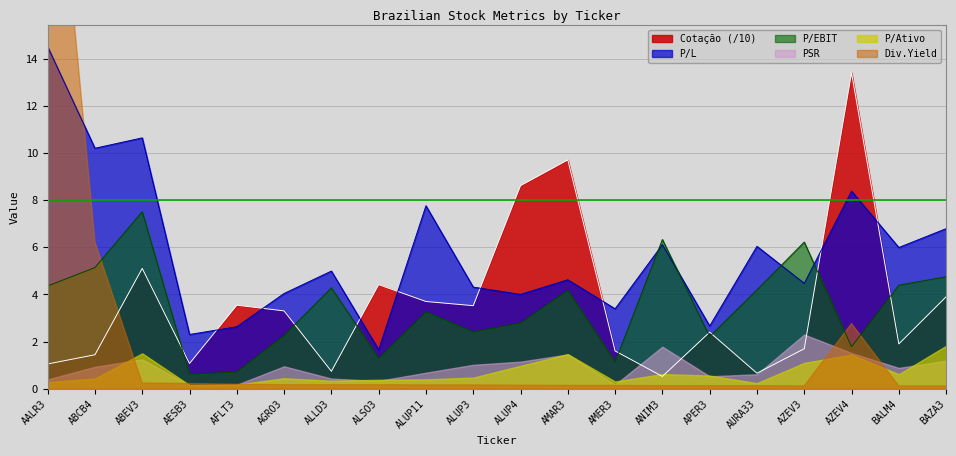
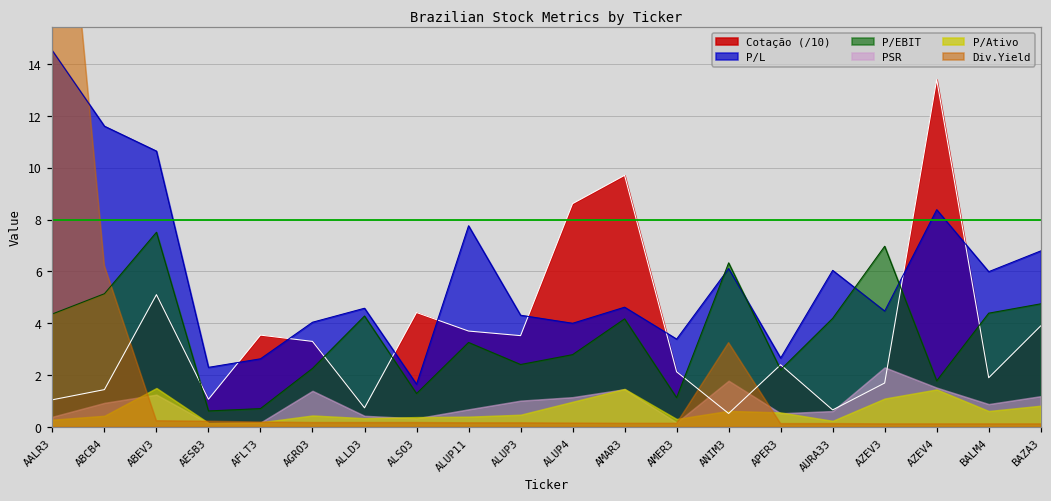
  {
    "Cotação (/10)": {
      "AALR3": 1.1,
      "ABCB4": 1.4,
      "ABEV3": 5.1,
      "AESB3": 1.1,
      "AFLT3": 3.5,
      "AGRO3": 3.3,
      "ALLD3": 0.7,
      "ALSO3": 4.4,
      "ALUP11": 3.7,
      "ALUP3": 3.5,
      "ALUP4": 8.6,
      "AMAR3": 9.7,
-     "AMER3": 1.6,
+     "AMER3": 2.1,
      "APER3": 2.4,
      "AZEV3": 1.7,
      "AZEV4": 13.4,
      "BALM4": 1.9,
      "BAZA3": 3.9
    },
    "P/L": {
      "AALR3": 14.5,
-     "ABCB4": 10.2,
+     "ABCB4": 11.6,
      "ABEV3": 10.6,
      "AESB3": 2.3,
      "AFLT3": 2.6,
      "AGRO3": 4.0,
-     "ALLD3": 5.0,
+     "ALLD3": 4.6,
      "ALSO3": 1.7,
      "ALUP11": 7.8,
      "ALUP3": 4.3,
      "ALUP4": 4.0,
      "AMAR3": 4.6,
      "AMER3": 3.4,
      "ANIM3": 6.1,
      "APER3": 2.7,
      "AURA33": 6.0,
      "AZEV3": 4.5,
      "AZEV4": 8.4,
      "BALM4": 6.0,
      "BAZA3": 6.8
    },
    "P/EBIT": {
      "AALR3": 4.4,
      "ABCB4": 5.1,
      "ABEV3": 7.5,
      "AESB3": 0.6,
      "AFLT3": 0.7,
      "AGRO3": 2.3,
      "ALLD3": 4.3,
      "ALSO3": 1.3,
      "ALUP11": 3.3,
      "ALUP3": 2.4,
      "ALUP4": 2.8,
      "AMAR3": 4.2,
      "AMER3": 1.1,
      "ANIM3": 6.3,
      "APER3": 2.2,
      "AURA33": 4.2,
-     "AZEV3": 6.2,
+     "AZEV3": 7.0,
      "AZEV4": 1.8,
      "BALM4": 4.4,
      "BAZA3": 4.8
    },
    "PSR": {
      "AALR3": 0.4,
      "ABCB4": 0.9,
      "ABEV3": 1.2,
-     "AGRO3": 1.0,
+     "AGRO3": 1.4,
      "ALUP11": 0.7,
      "ALUP3": 1.0,
      "ALUP4": 1.1,
      "ANIM3": 1.8,
      "AZEV3": 2.3,
      "BALM4": 0.9,
      "BAZA3": 1.2
    },
    "P/Ativo": {
      "AALR3": 0.3,
      "ABCB4": 0.4,
      "ABEV3": 1.5,
      "AGRO3": 0.4,
      "ALUP11": 0.4,
      "ALUP3": 0.5,
      "ALUP4": 1.0,
      "AMER3": 0.3,
      "AZEV3": 1.1,
      "BALM4": 0.6,
-     "BAZA3": 1.8
+     "BAZA3": 0.8
    },
    "Div.Yield": {
      "ABCB4": 6.2,
      "ABEV3": 0.2,
      "AGRO3": 0.2,
      "ALLD3": 0.2,
      "ALSO3": 0.2,
      "ALUP11": 0.2,
      "ALUP3": 0.2,
      "ALUP4": 0.2,
      "AMAR3": 0.1,
-     "ANIM3": 0.1,
+     "ANIM3": 3.3,
      "APER3": 0.1,
      "AZEV3": 0.1,
-     "AZEV4": 2.8,
+     "AZEV4": 0.1,
      "BALM4": 0.1,
      "BAZA3": 0.1
    }
  }
